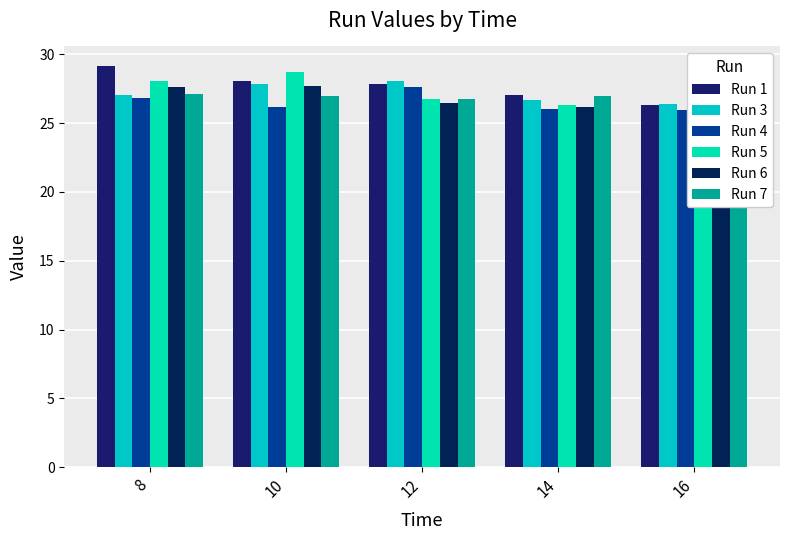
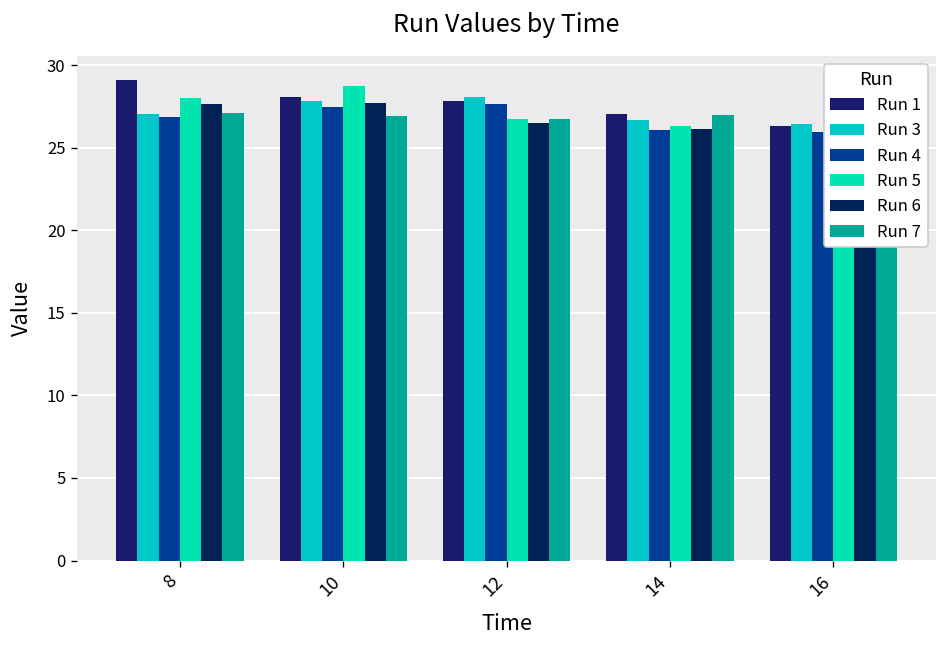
  {
    "Run 4": {
      "8": 26.8,
-     "10": 26.2,
+     "10": 27.5,
      "12": 27.6,
      "14": 26.0,
      "16": 26.0
    }
  }
